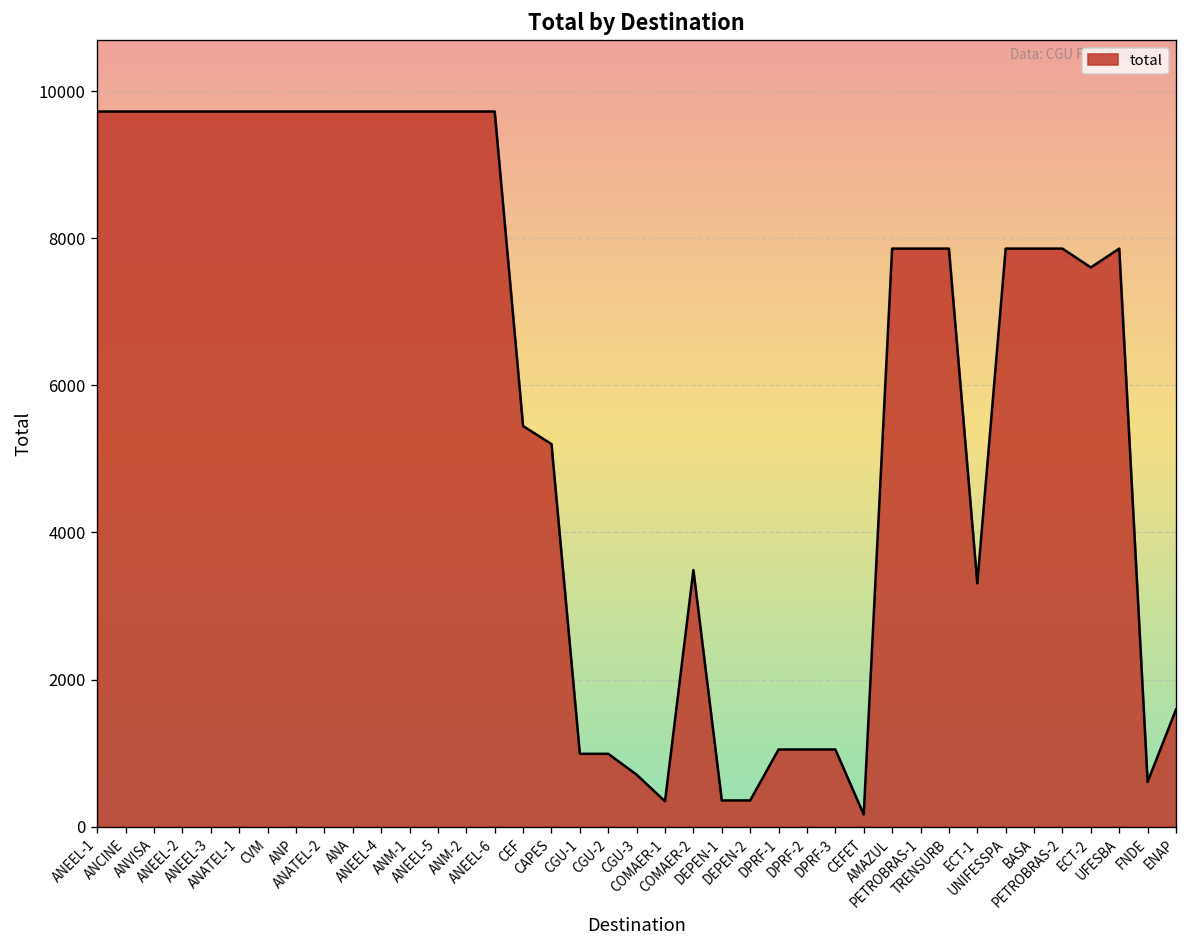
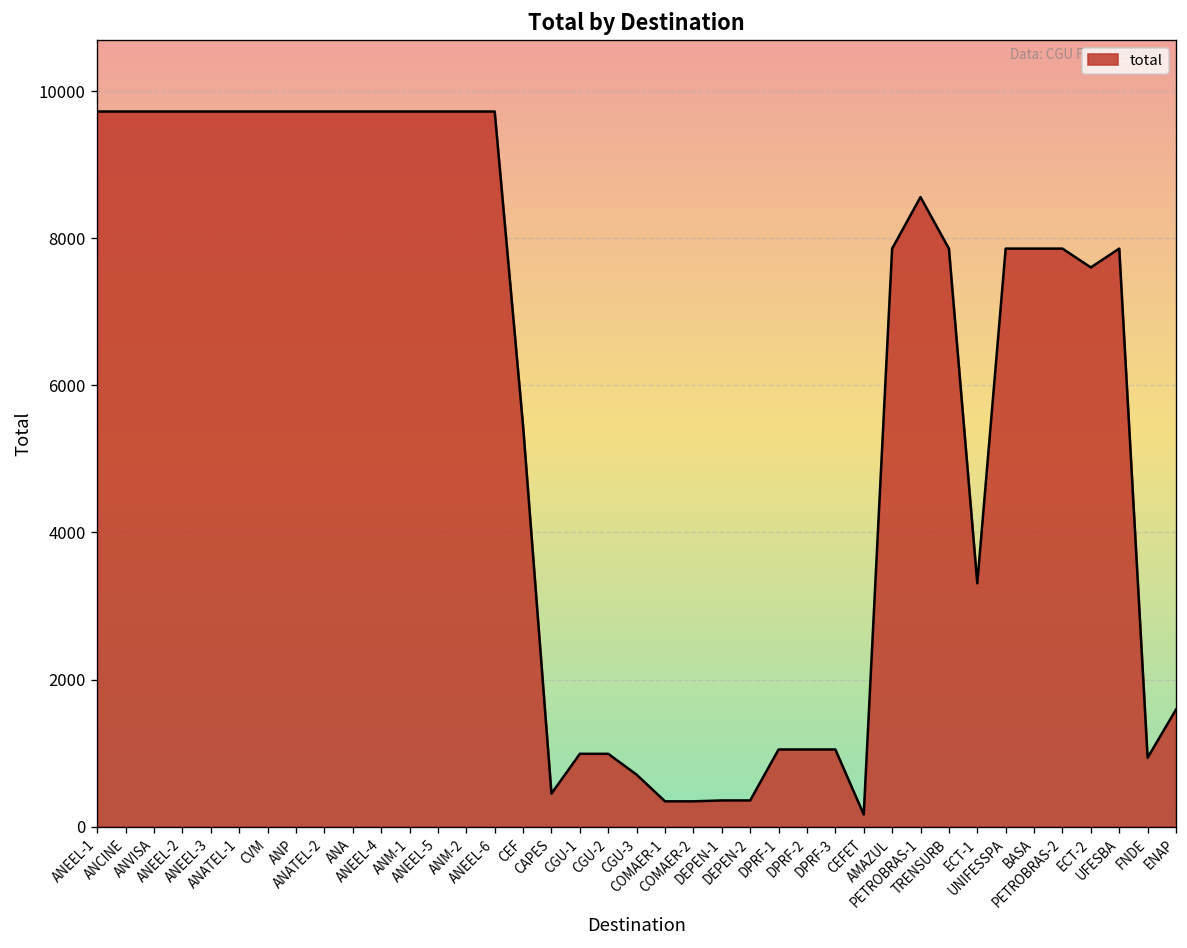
  {
    "ANEEL-1": 9700,
    "ANCINE": 9700,
    "ANVISA": 9700,
    "ANEEL-2": 9700,
    "ANEEL-3": 9700,
    "ANATEL-1": 9700,
    "CVM": 9700,
    "ANP": 9700,
    "ANATEL-2": 9700,
    "ANA": 9700,
    "ANEEL-4": 9700,
    "ANM-1": 9700,
    "ANEEL-5": 9700,
    "ANM-2": 9700,
    "ANEEL-6": 9700,
    "CEF": 5400,
-   "CAPES": 5200,
+   "CAPES": 400,
    "CGU-1": 1000,
    "CGU-2": 1000,
    "CGU-3": 700,
    "COMAER-1": 300,
-   "COMAER-2": 3500,
+   "COMAER-2": 300,
    "DEPEN-1": 400,
    "DEPEN-2": 400,
    "DPRF-1": 1000,
    "DPRF-2": 1000,
    "DPRF-3": 1000,
    "CEFET": 200,
    "AMAZUL": 7900,
-   "PETROBRAS-1": 7900,
+   "PETROBRAS-1": 8600,
    "TRENSURB": 7900,
    "ECT-1": 3300,
    "UNIFESSPA": 7900,
    "BASA": 7900,
    "PETROBRAS-2": 7900,
    "ECT-2": 7600,
    "UFESBA": 7900,
-   "FNDE": 600,
+   "FNDE": 900,
    "ENAP": 1600
  }
